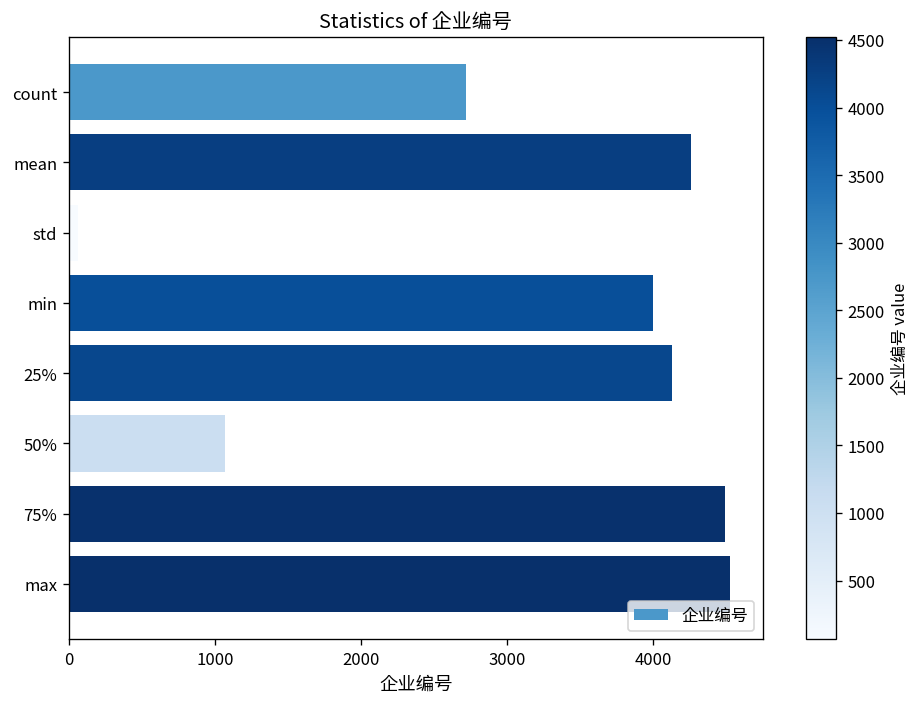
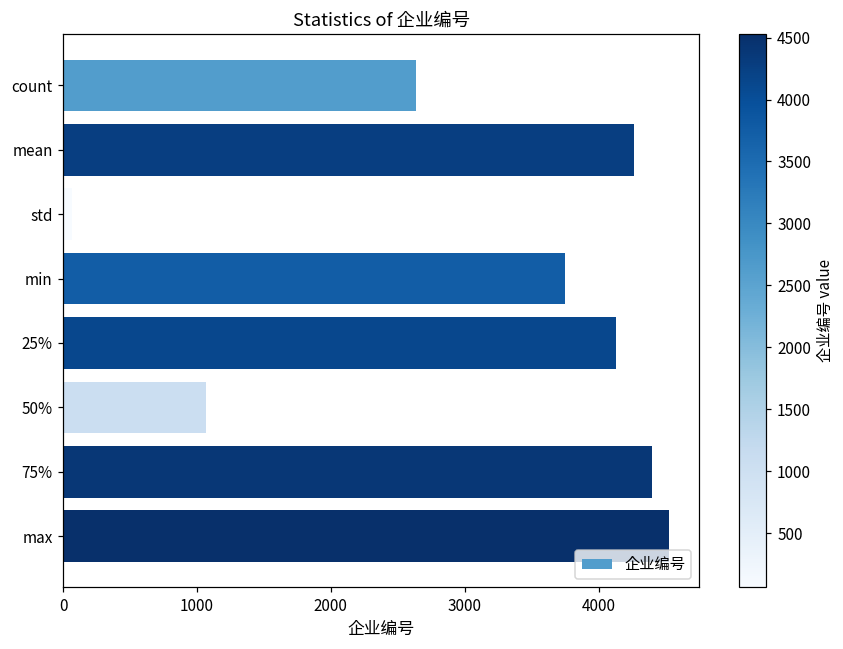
  {
-   "count": 2720,
+   "count": 2640,
    "mean": 4260,
    "std": 60,
-   "min": 4000,
+   "min": 3750,
    "25%": 4130,
    "50%": 1070,
-   "75%": 4490,
+   "75%": 4400,
    "max": 4530
  }
